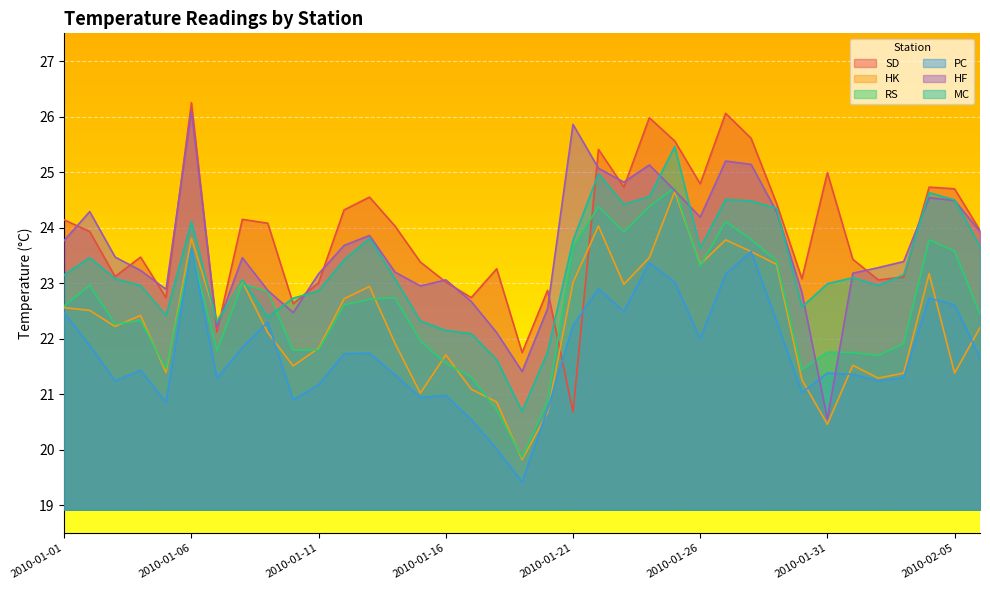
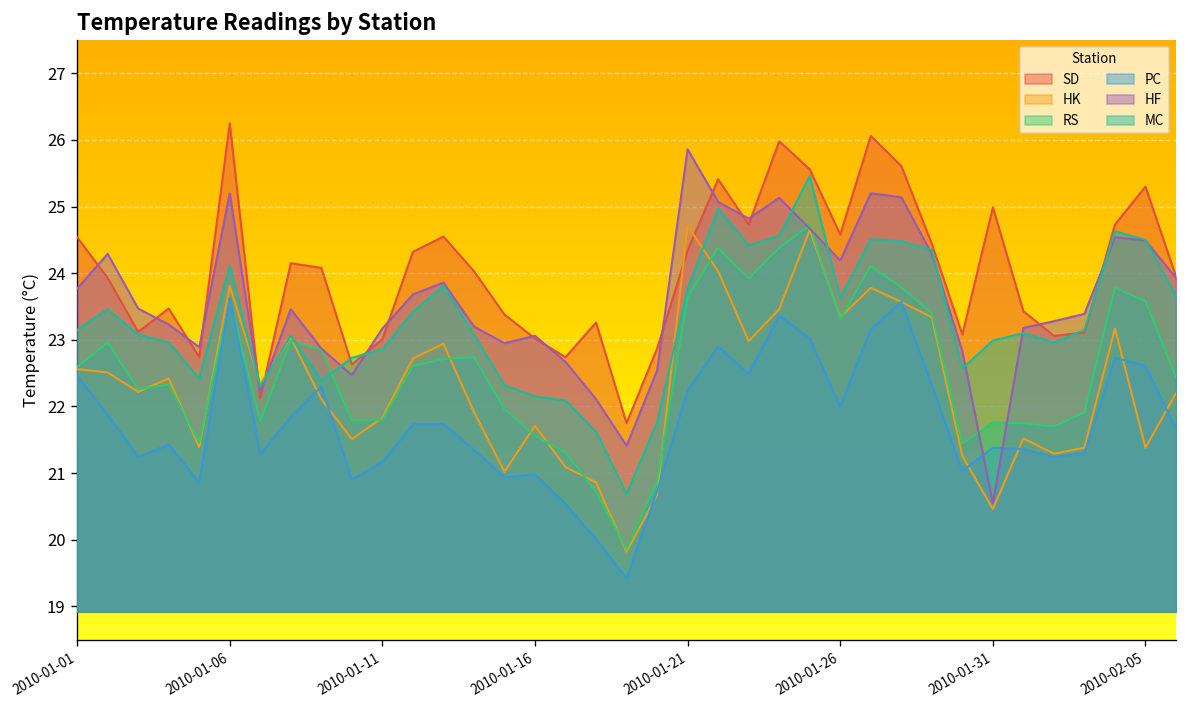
  {
    "SD": {
-     "2010-01-01": 24.1,
+     "2010-01-01": 24.5,
      "2010-01-06": 26.3,
      "2010-01-11": 23.0,
-     "2010-01-21": 20.7,
-     "2010-01-26": 24.8,
+     "2010-01-21": 24.3,
+     "2010-01-26": 24.6,
      "2010-01-31": 25.0,
-     "2010-02-05": 24.7
+     "2010-02-05": 25.3
    },
    "HK": {
      "2010-01-06": 23.8,
      "2010-01-16": 21.7,
-     "2010-01-21": 23.0,
+     "2010-01-21": 24.7,
      "2010-01-31": 20.5,
      "2010-02-05": 21.4
    },
    "HF": {
      "2010-01-01": 23.8,
-     "2010-01-06": 26.1,
+     "2010-01-06": 25.2,
      "2010-01-11": 23.2,
      "2010-01-21": 25.9,
      "2010-01-26": 24.2,
      "2010-01-31": 20.6
    }
  }
